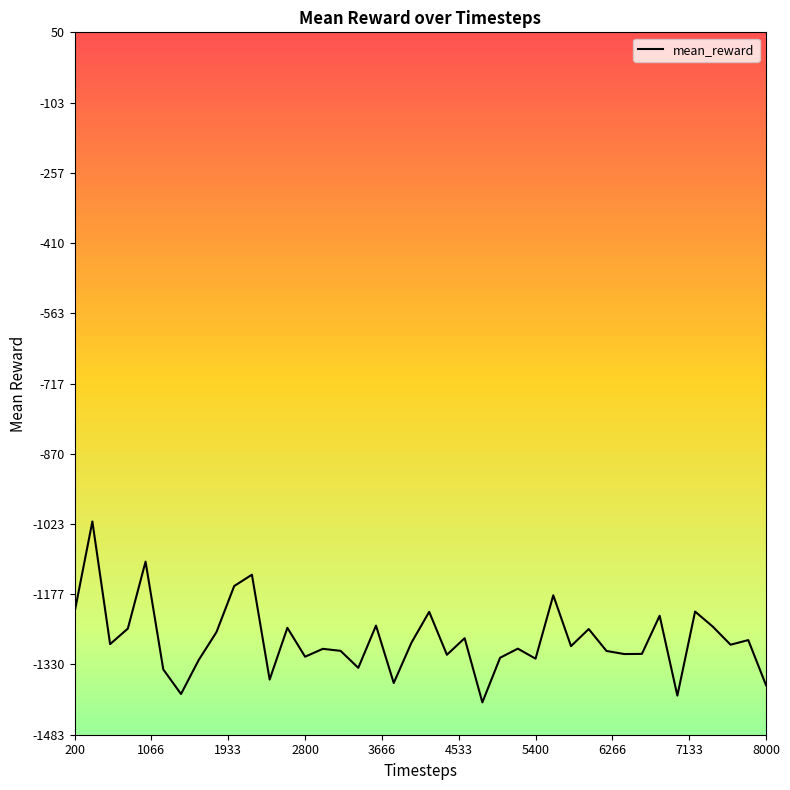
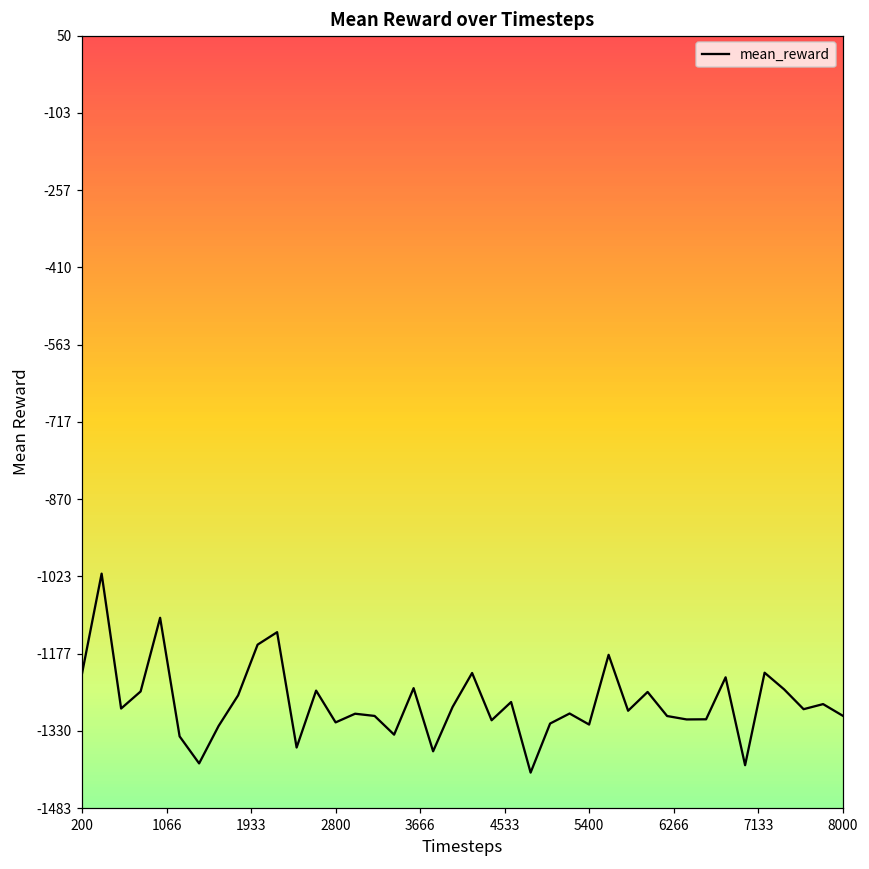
  {
    "200": -1220,
    "2800": -1310,
    "5400": -1320,
-   "8000": -1380
+   "8000": -1300
  }
